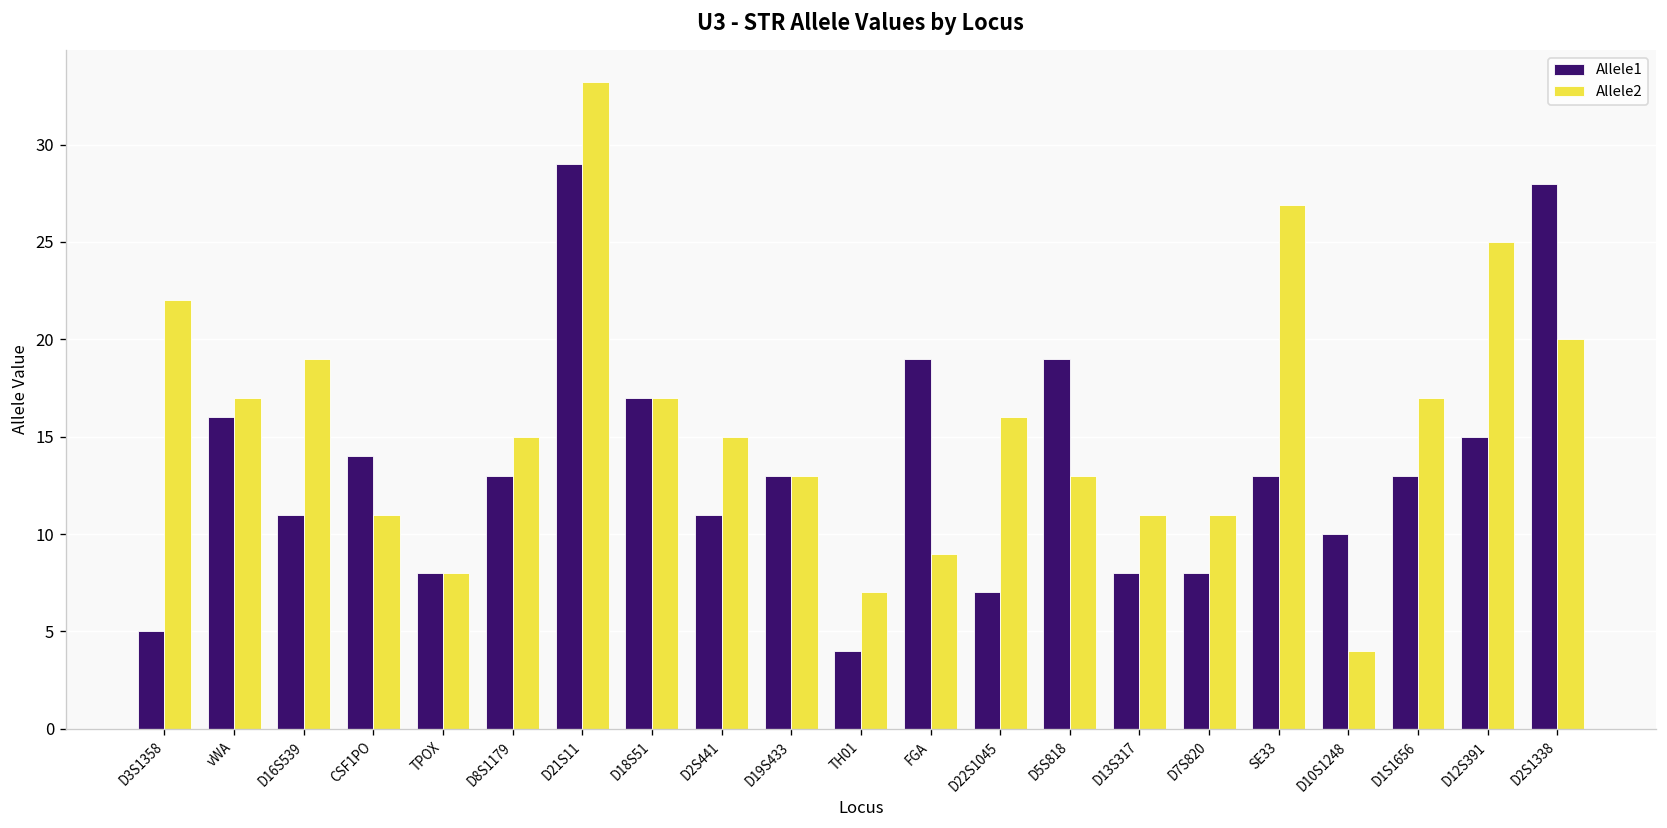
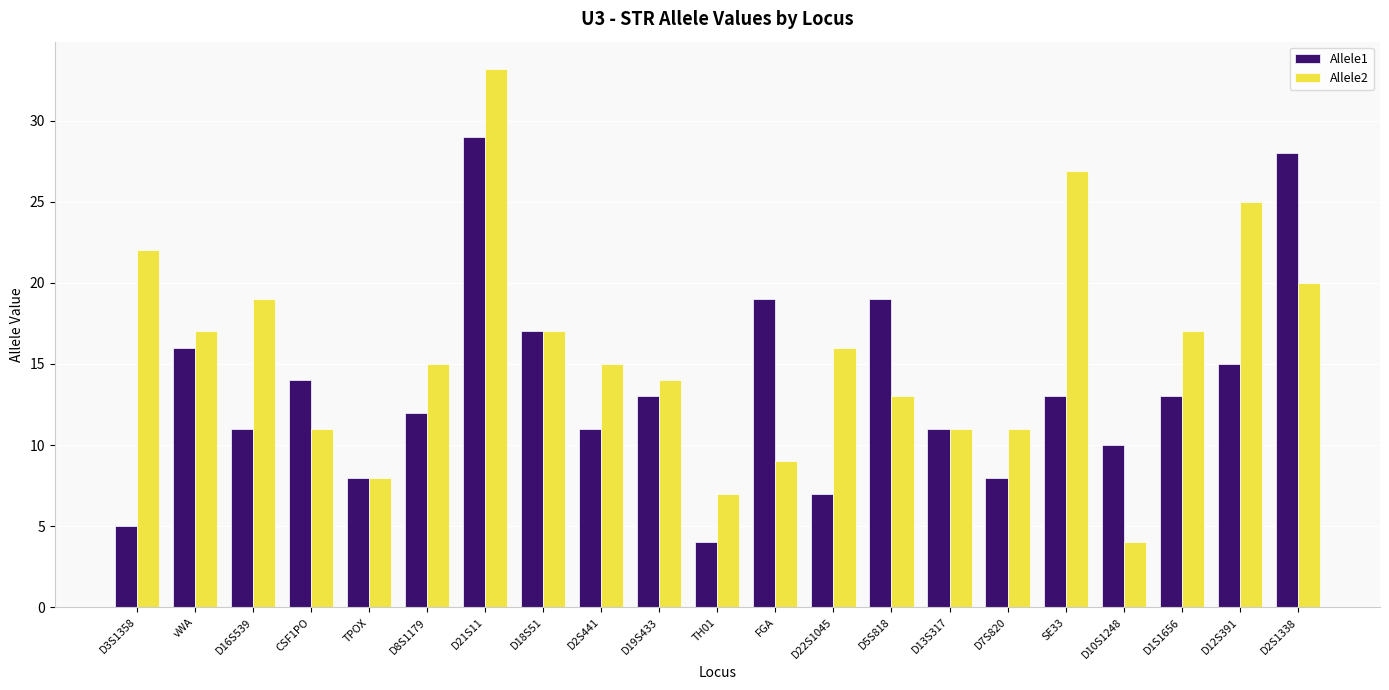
  {
    "Allele1": {
      "D3S1358": 5,
      "vWA": 16,
      "D16S539": 11,
      "CSF1PO": 14,
      "TPOX": 8,
-     "D8S1179": 13,
+     "D8S1179": 12,
      "D21S11": 29,
      "D18S51": 17,
      "D2S441": 11,
      "D19S433": 13,
      "TH01": 4,
      "FGA": 19,
      "D22S1045": 7,
      "D5S818": 19,
-     "D13S317": 8,
+     "D13S317": 11,
      "D7S820": 8,
      "SE33": 13,
      "D10S1248": 10,
      "D1S1656": 13,
      "D12S391": 15,
      "D2S1338": 28
    },
    "Allele2": {
      "D3S1358": 22,
      "vWA": 17,
      "D16S539": 19,
      "CSF1PO": 11,
      "TPOX": 8,
      "D8S1179": 15,
      "D21S11": 33.2,
      "D18S51": 17,
      "D2S441": 15,
-     "D19S433": 13,
+     "D19S433": 14,
      "TH01": 7,
      "FGA": 9,
      "D22S1045": 16,
      "D5S818": 13,
      "D13S317": 11,
      "D7S820": 11,
      "SE33": 27,
      "D10S1248": 4,
      "D1S1656": 17,
      "D12S391": 25,
      "D2S1338": 20
    }
  }
